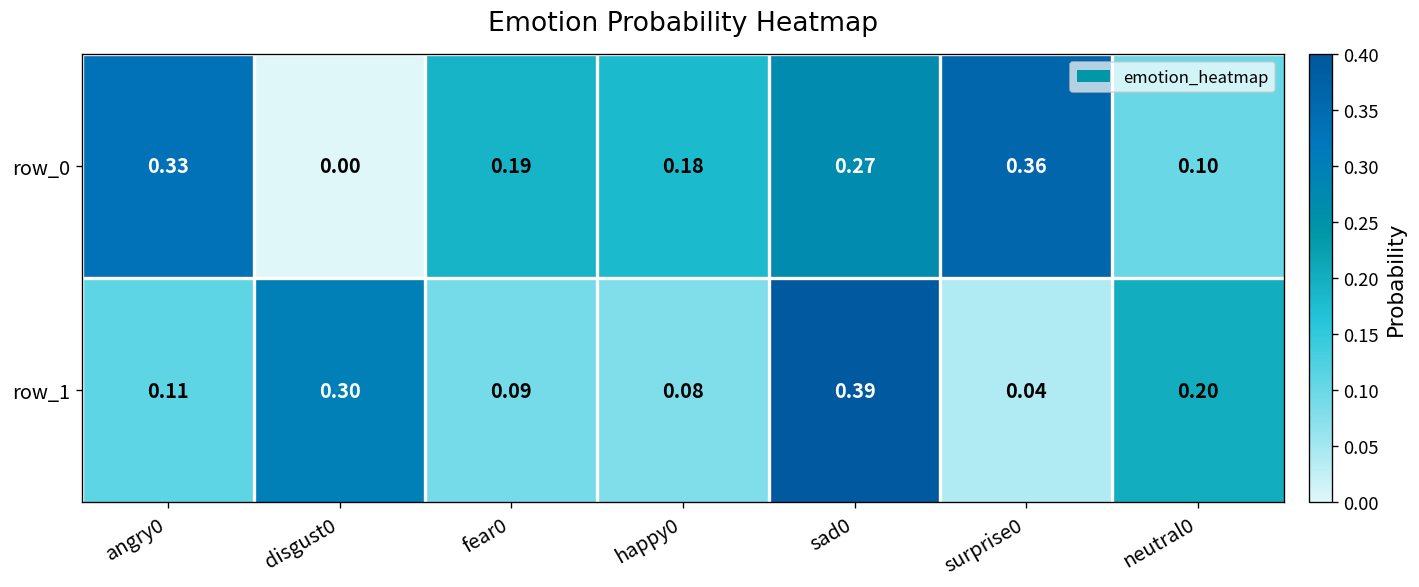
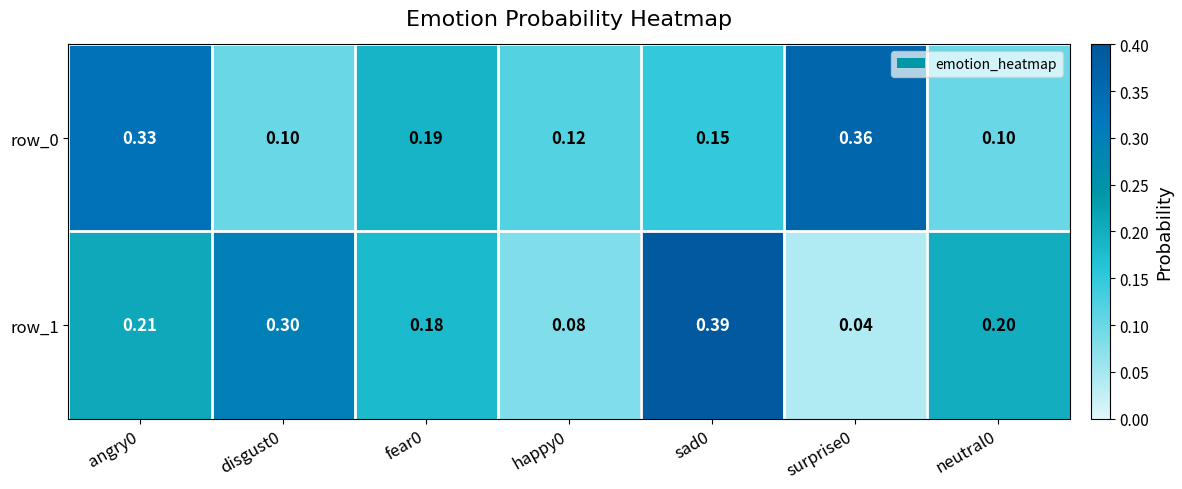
  {
    "row_0": {
      "angry0": 0.33,
-     "disgust0": 0.00,
+     "disgust0": 0.10,
      "fear0": 0.19,
-     "happy0": 0.18,
-     "sad0": 0.27,
+     "happy0": 0.12,
+     "sad0": 0.15,
      "surprise0": 0.36,
      "neutral0": 0.10
    },
    "row_1": {
-     "angry0": 0.11,
+     "angry0": 0.21,
      "disgust0": 0.30,
-     "fear0": 0.09,
+     "fear0": 0.18,
      "happy0": 0.08,
      "sad0": 0.39,
      "surprise0": 0.04,
      "neutral0": 0.20
    }
  }
